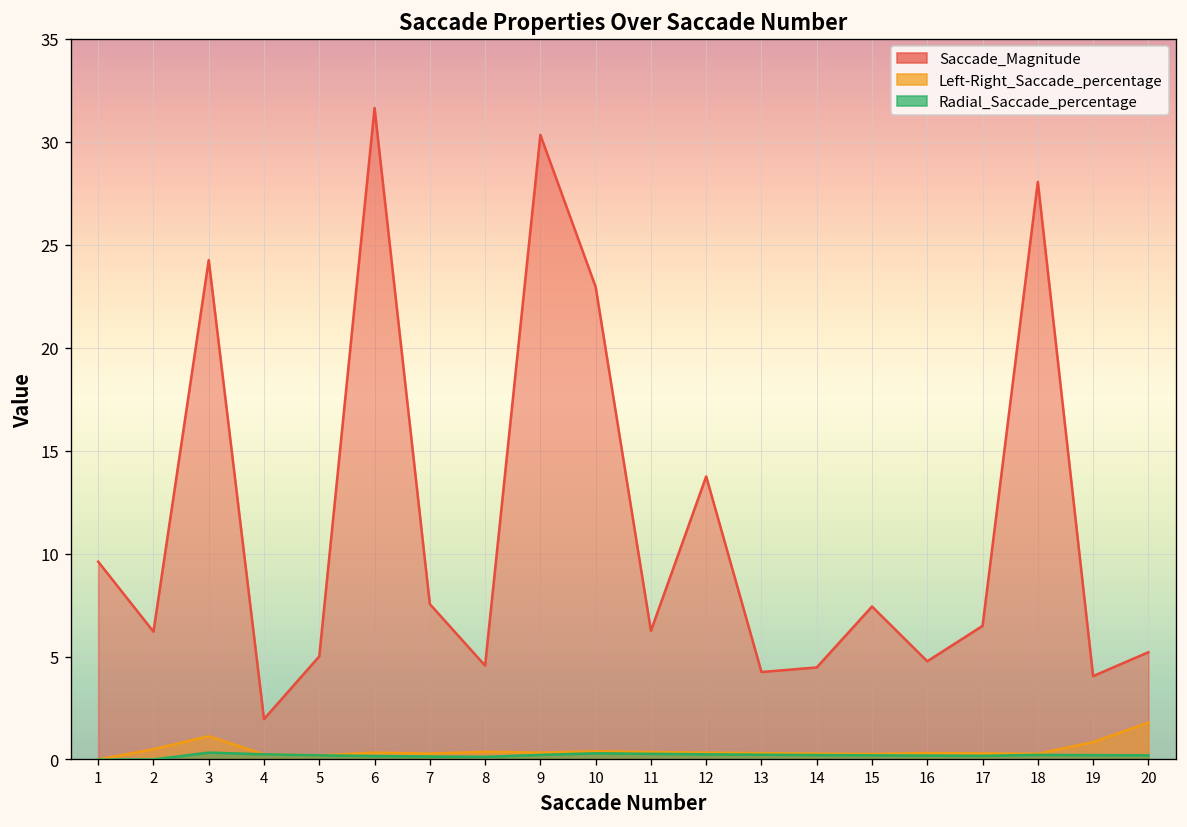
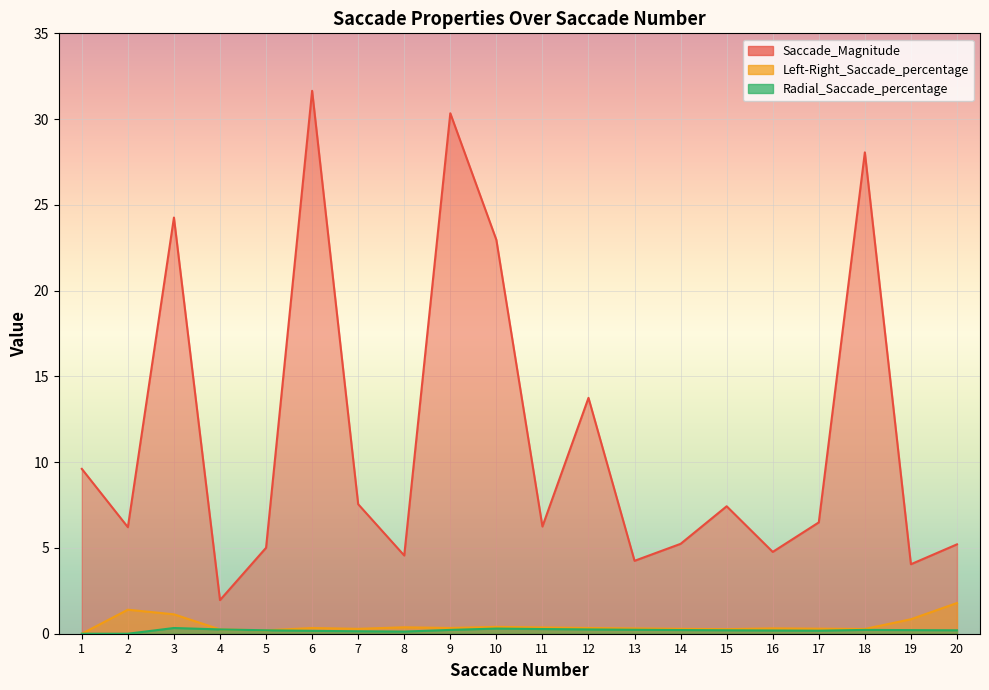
  {
    "Saccade_Magnitude": {
      "1": 9.6,
      "2": 6.2,
      "3": 24.3,
      "4": 2.0,
      "5": 5.0,
      "6": 31.7,
      "7": 7.6,
      "8": 4.6,
      "9": 30.3,
      "10": 23.0,
      "11": 6.3,
      "12": 13.8,
      "13": 4.3,
-     "14": 4.5,
+     "14": 5.2,
      "15": 7.4,
      "16": 4.8,
      "17": 6.5,
      "18": 28.1,
      "19": 4.1,
      "20": 5.2
    },
    "Left-Right_Saccade_percentage": {
-     "2": 0.5,
+     "2": 1.4,
      "3": 1.1,
      "6": 0.3,
      "8": 0.4,
      "19": 0.8,
      "20": 1.8
    },
    "Radial_Saccade_percentage": {
      "2": 0.0,
      "3": 0.3,
      "6": 0.2,
      "8": 0.1,
      "19": 0.2,
      "20": 0.2
    }
  }
